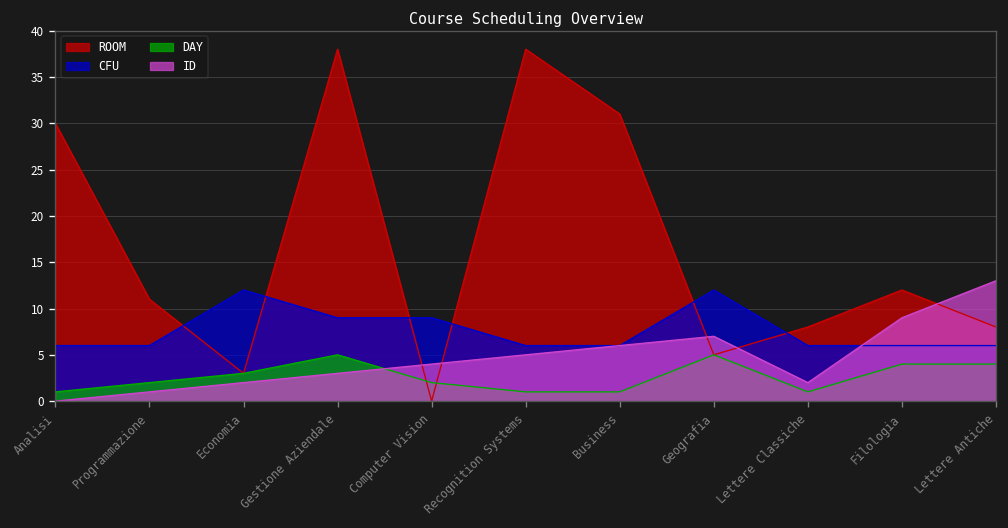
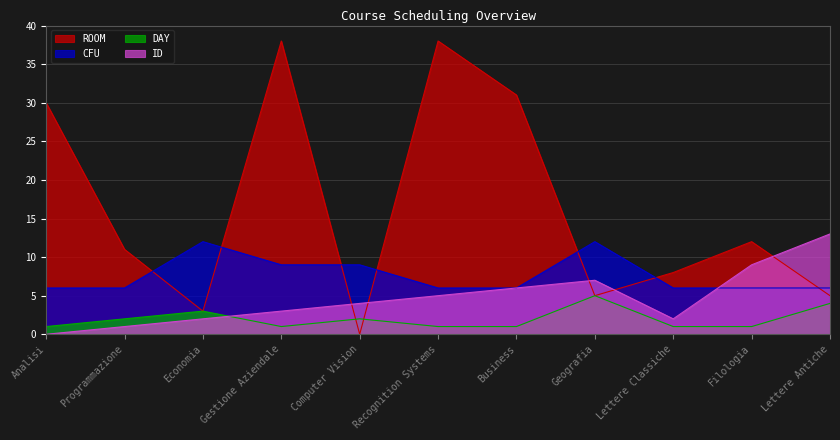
  {
    "ROOM": {
      "Analisi": 30,
      "Programmazione": 11,
      "Gestione Aziendale": 38,
      "Computer Vision": 0,
      "Recognition Systems": 38,
      "Business": 31,
      "Lettere Classiche": 8,
      "Filologia": 12,
-     "Lettere Antiche": 8
+     "Lettere Antiche": 5
    },
    "CFU": {
      "Analisi": 6,
      "Programmazione": 6,
      "Economia": 12,
      "Gestione Aziendale": 9,
      "Computer Vision": 9,
      "Recognition Systems": 6,
      "Geografia": 12,
      "Lettere Classiche": 6,
      "Filologia": 6,
      "Lettere Antiche": 6
    },
    "DAY": {
      "Analisi": 1,
      "Programmazione": 2,
-     "Gestione Aziendale": 5,
+     "Gestione Aziendale": 1,
      "Computer Vision": 2,
      "Recognition Systems": 1,
      "Business": 1,
      "Lettere Classiche": 1,
-     "Filologia": 4,
+     "Filologia": 1,
      "Lettere Antiche": 4
    },
    "ID": {
      "Analisi": 0,
      "Programmazione": 1,
      "Economia": 2,
      "Gestione Aziendale": 3,
      "Computer Vision": 4,
      "Recognition Systems": 5,
      "Geografia": 7,
      "Lettere Classiche": 2,
      "Filologia": 9,
      "Lettere Antiche": 13
    }
  }
